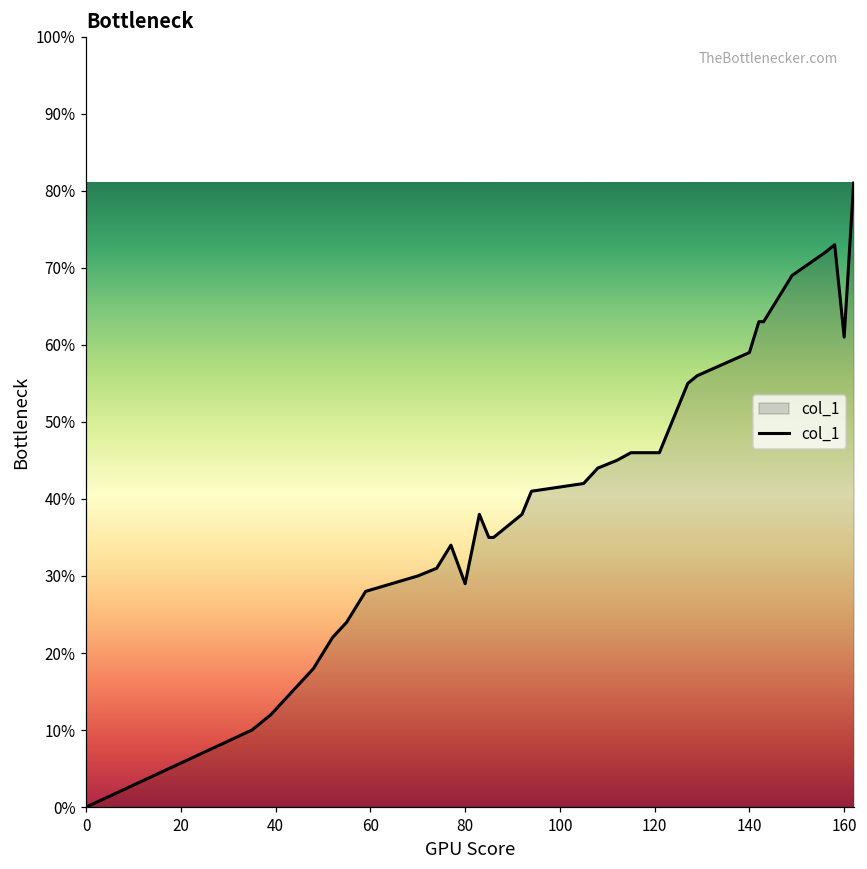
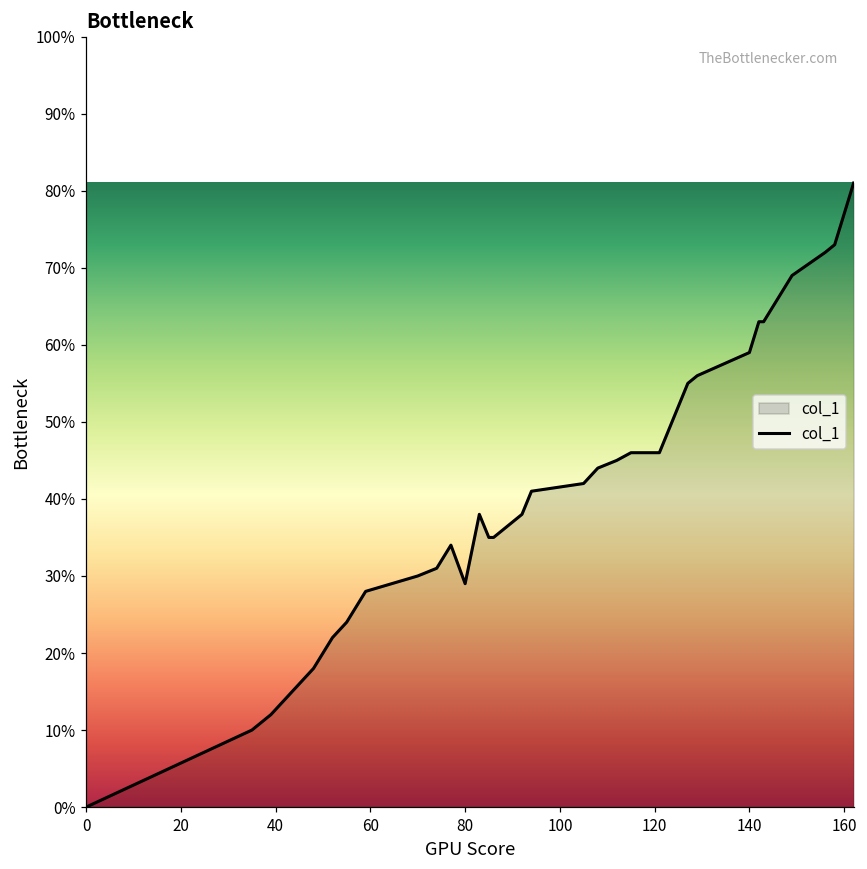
  {
    "0": "0%",
    "80": "29%",
    "140": "59%",
-   "160": "61%"
+   "160": "77%"
  }
